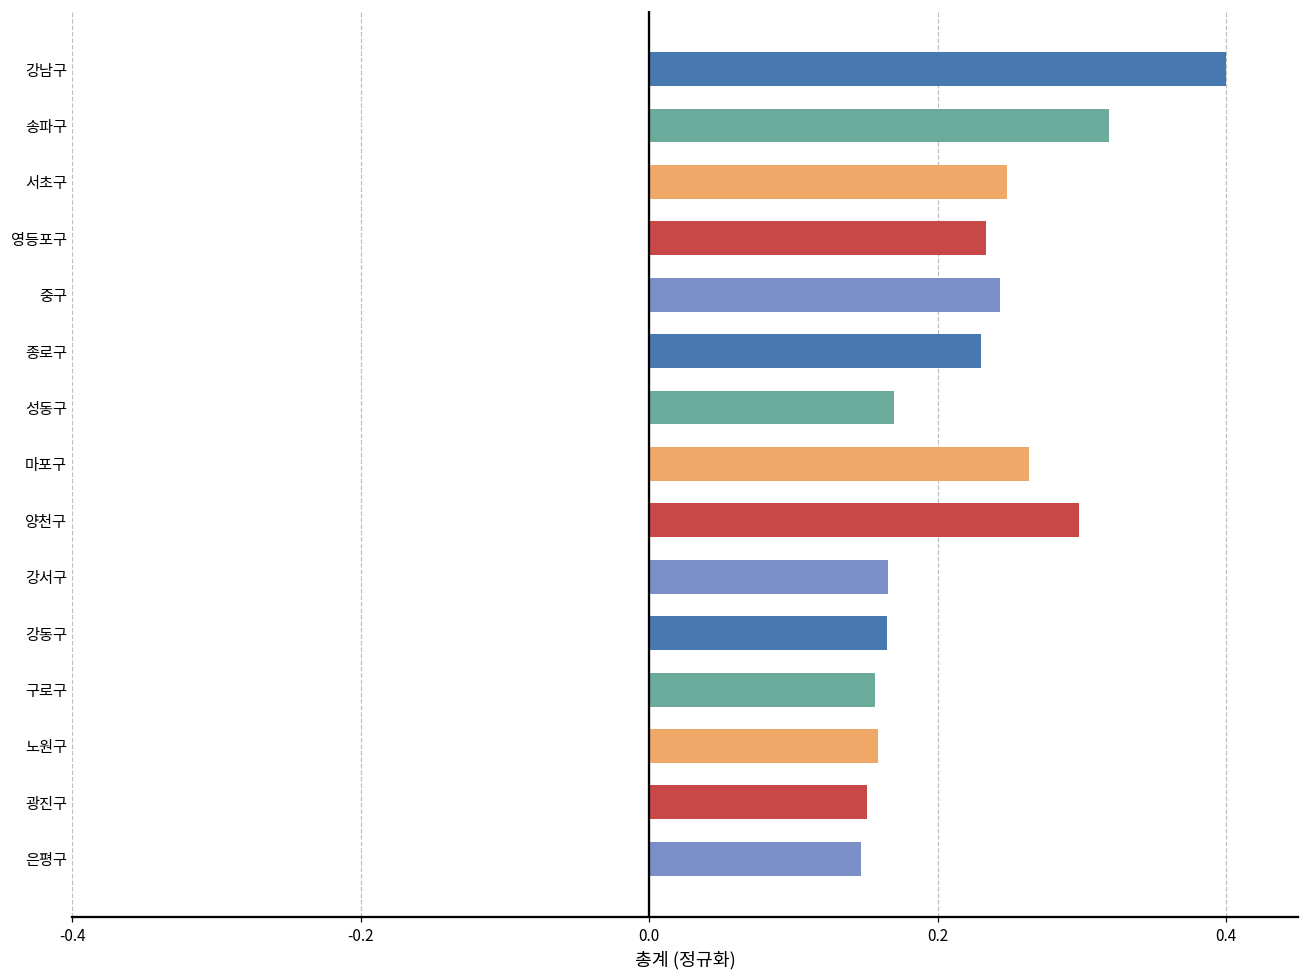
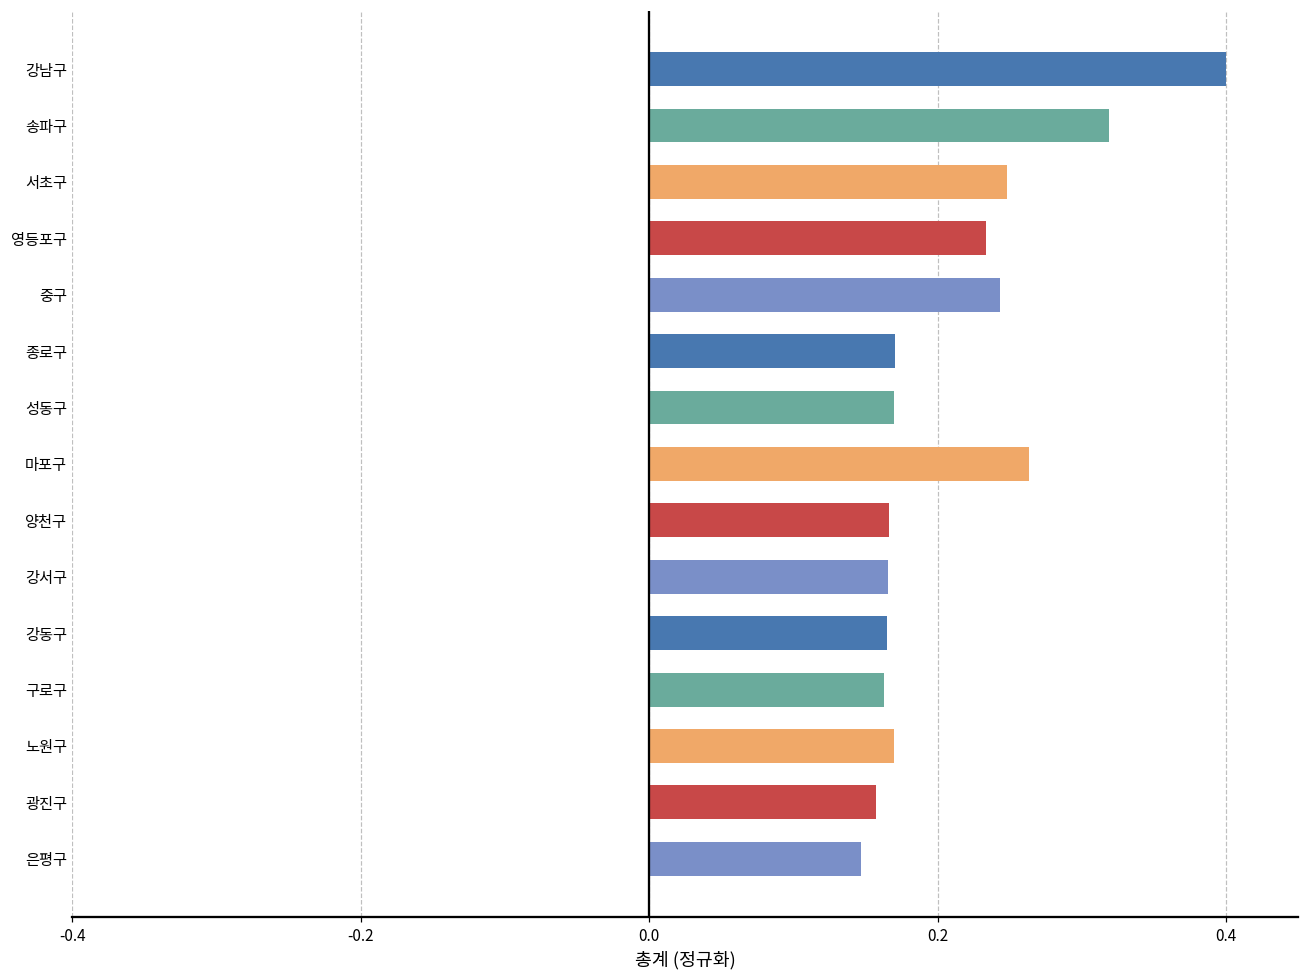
  {
    "강남구": 0.400,
    "송파구": 0.319,
    "서초구": 0.248,
    "영등포구": 0.234,
    "중구": 0.244,
-   "종로구": 0.230,
+   "종로구": 0.170,
    "성동구": 0.170,
    "마포구": 0.263,
-   "양천구": 0.298,
+   "양천구": 0.167,
    "강서구": 0.166,
    "강동구": 0.165,
-   "구로구": 0.157,
-   "노원구": 0.159,
-   "광진구": 0.151,
+   "구로구": 0.163,
+   "노원구": 0.170,
+   "광진구": 0.157,
    "은평구": 0.147
  }
